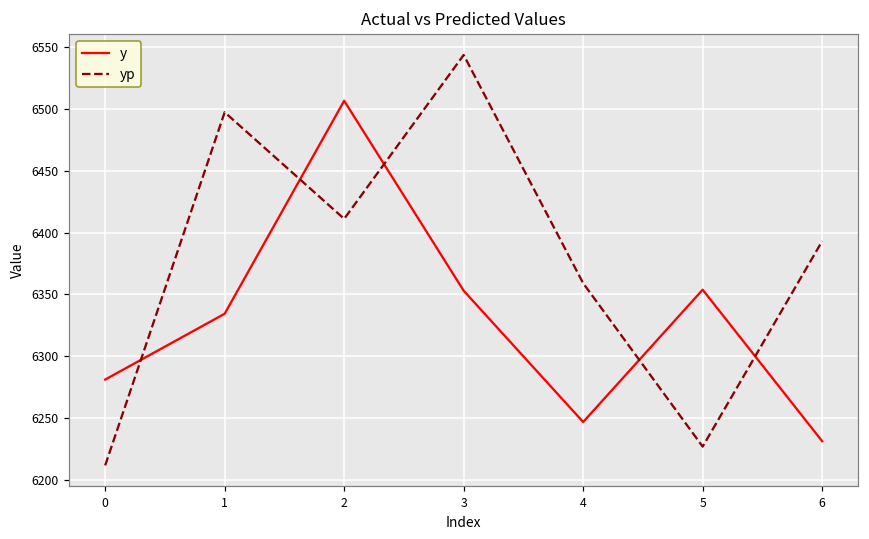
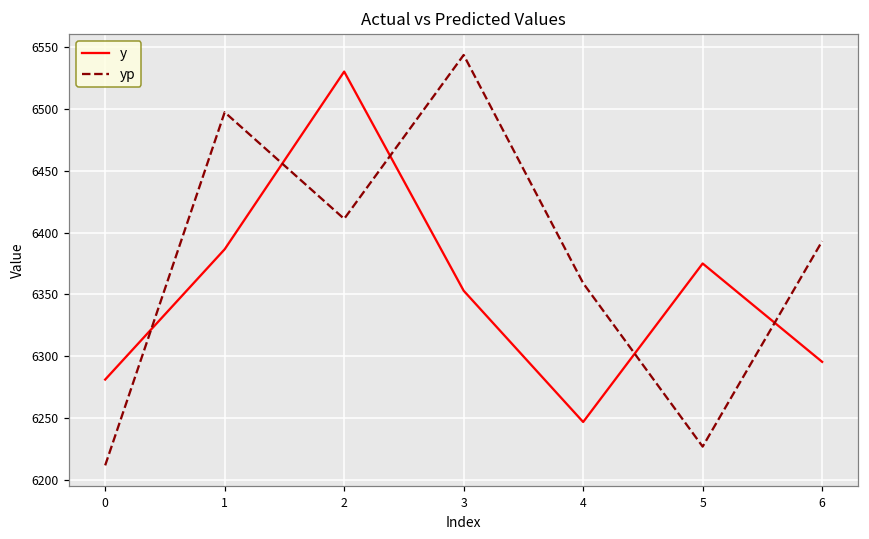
  {
    "y": {
      "0": 6281,
-     "1": 6334,
-     "2": 6507,
+     "1": 6387,
+     "2": 6530,
      "3": 6353,
      "4": 6247,
-     "5": 6354,
-     "6": 6231
+     "5": 6375,
+     "6": 6296
    },
    "yp": {
      "0": 6212,
      "1": 6497,
      "2": 6411,
      "3": 6544,
      "4": 6359,
      "5": 6227,
      "6": 6393
    }
  }
